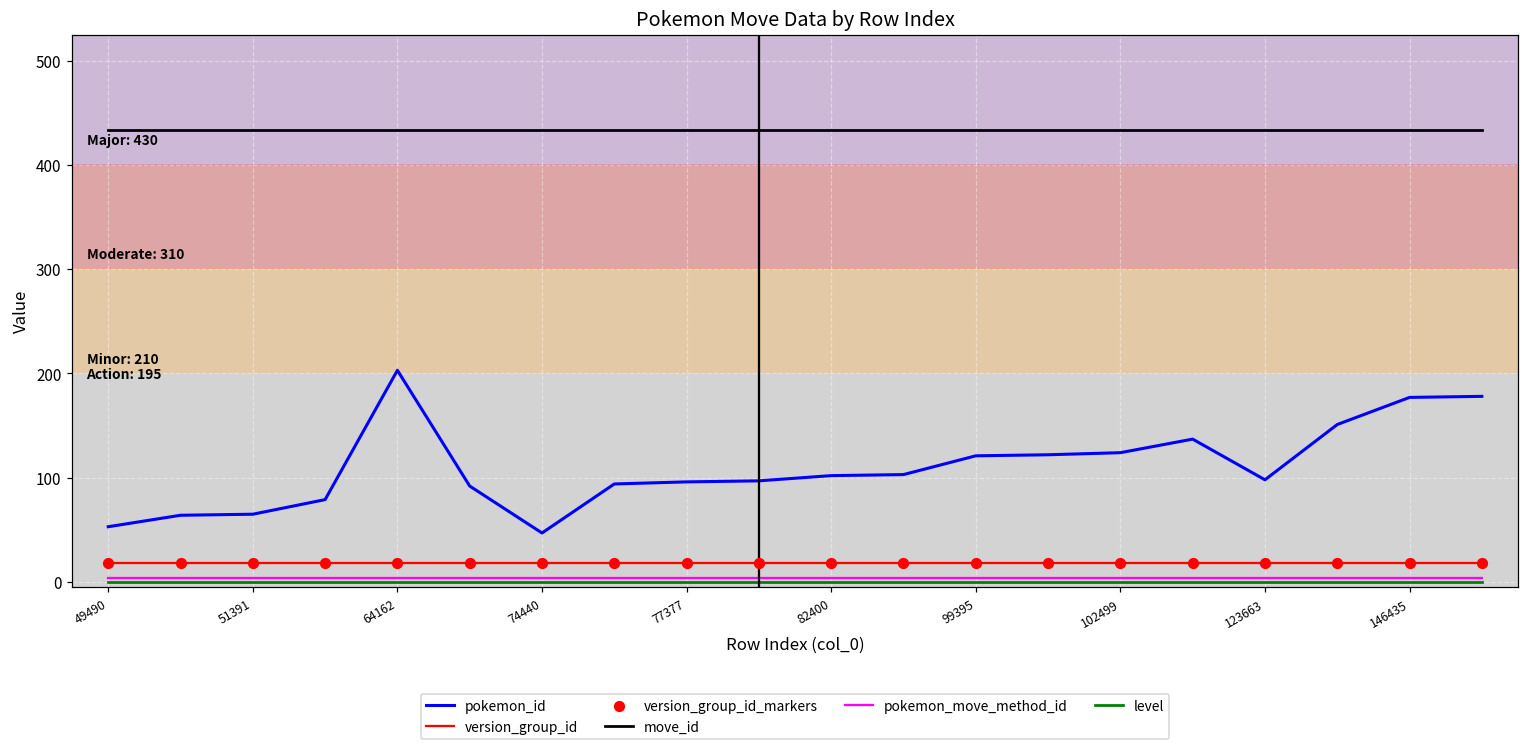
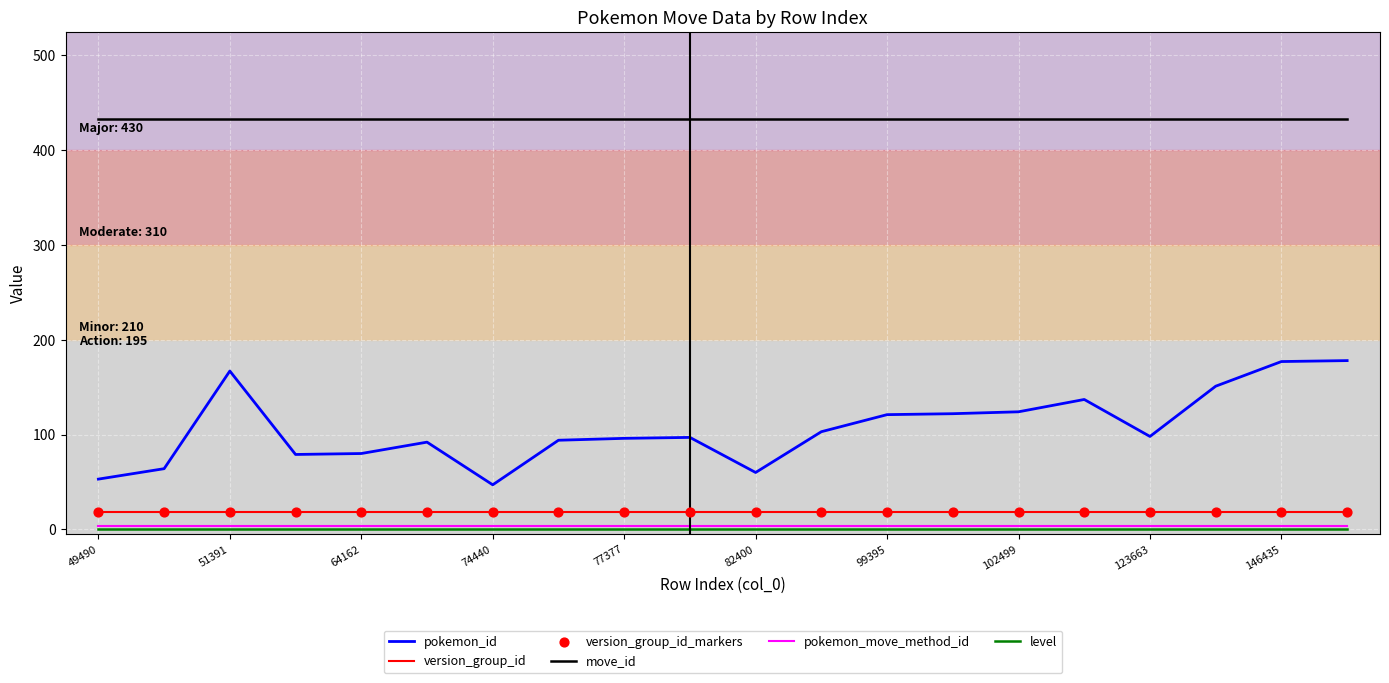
  {
    "pokemon_id": {
      "49490": 50,
-     "51391": 70,
-     "64162": 200,
+     "51391": 170,
+     "64162": 80,
      "74440": 50,
      "77377": 100,
-     "82400": 100,
+     "82400": 60,
      "99395": 120,
      "102499": 120,
      "123663": 100,
      "146435": 180
    },
    "version_group_id_markers": {
      "49490": 20,
      "51391": 20,
      "64162": 20,
      "74440": 20,
      "77377": 20,
      "82400": 20,
      "99395": 20,
      "102499": 20,
      "123663": 20,
      "146435": 20
    },
    "move_id": {
      "51391": 430,
      "64162": 430,
      "74440": 430,
      "77377": 430,
      "82400": 430,
      "99395": 430,
      "102499": 430,
      "123663": 430,
      "146435": 430
    },
    "pokemon_move_method_id": {
      "49490": 0,
      "51391": 0,
      "64162": 0,
      "74440": 0,
      "77377": 0,
      "82400": 0,
      "99395": 0,
      "102499": 0,
      "123663": 0,
      "146435": 0
    },
    "level": {
      "49490": 0,
      "51391": 0,
      "64162": 0,
      "74440": 0,
      "77377": 0,
      "82400": 0,
      "99395": 0,
      "102499": 0,
      "123663": 0,
      "146435": 0
    }
  }
